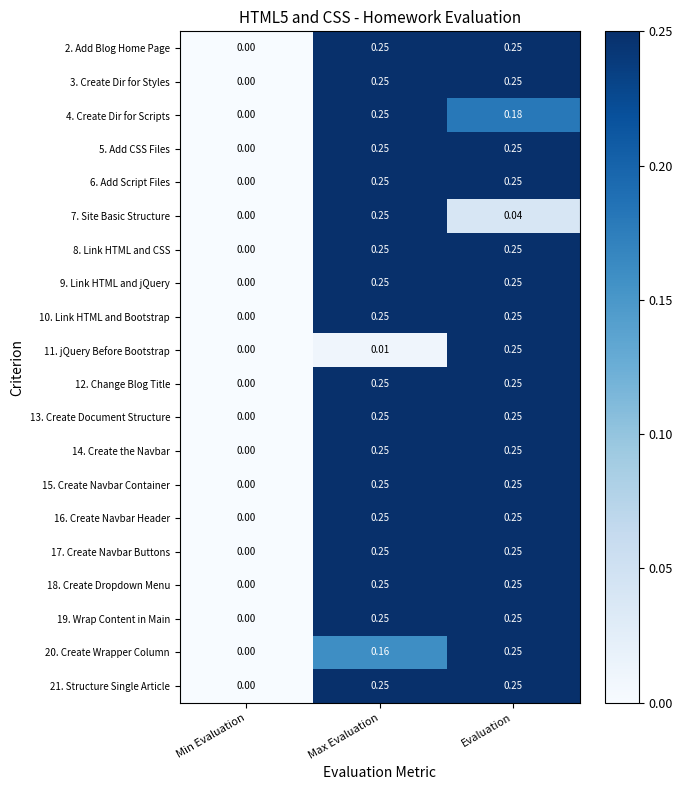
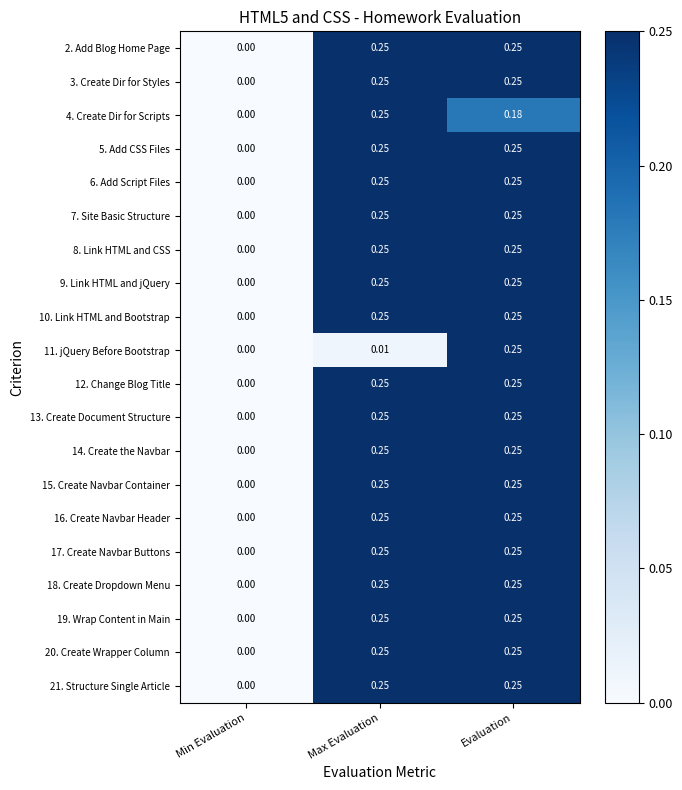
  {
    "2. Add Blog Home Page": {
      "Min Evaluation": 0.00,
      "Max Evaluation": 0.25,
      "Evaluation": 0.25
    },
    "3. Create Dir for Styles": {
      "Min Evaluation": 0.00,
      "Max Evaluation": 0.25,
      "Evaluation": 0.25
    },
    "4. Create Dir for Scripts": {
      "Min Evaluation": 0.00,
      "Max Evaluation": 0.25,
      "Evaluation": 0.18
    },
    "5. Add CSS Files": {
      "Min Evaluation": 0.00,
      "Max Evaluation": 0.25,
      "Evaluation": 0.25
    },
    "6. Add Script Files": {
      "Min Evaluation": 0.00,
      "Max Evaluation": 0.25,
      "Evaluation": 0.25
    },
    "7. Site Basic Structure": {
      "Min Evaluation": 0.00,
      "Max Evaluation": 0.25,
-     "Evaluation": 0.04
+     "Evaluation": 0.25
    },
    "8. Link HTML and CSS": {
      "Min Evaluation": 0.00,
      "Max Evaluation": 0.25,
      "Evaluation": 0.25
    },
    "9. Link HTML and jQuery": {
      "Min Evaluation": 0.00,
      "Max Evaluation": 0.25,
      "Evaluation": 0.25
    },
    "10. Link HTML and Bootstrap": {
      "Min Evaluation": 0.00,
      "Max Evaluation": 0.25,
      "Evaluation": 0.25
    },
    "11. jQuery Before Bootstrap": {
      "Min Evaluation": 0.00,
      "Max Evaluation": 0.01,
      "Evaluation": 0.25
    },
    "12. Change Blog Title": {
      "Min Evaluation": 0.00,
      "Max Evaluation": 0.25,
      "Evaluation": 0.25
    },
    "13. Create Document Structure": {
      "Min Evaluation": 0.00,
      "Max Evaluation": 0.25,
      "Evaluation": 0.25
    },
    "14. Create the Navbar": {
      "Min Evaluation": 0.00,
      "Max Evaluation": 0.25,
      "Evaluation": 0.25
    },
    "15. Create Navbar Container": {
      "Min Evaluation": 0.00,
      "Max Evaluation": 0.25,
      "Evaluation": 0.25
    },
    "16. Create Navbar Header": {
      "Min Evaluation": 0.00,
      "Max Evaluation": 0.25,
      "Evaluation": 0.25
    },
    "17. Create Navbar Buttons": {
      "Min Evaluation": 0.00,
      "Max Evaluation": 0.25,
      "Evaluation": 0.25
    },
    "18. Create Dropdown Menu": {
      "Min Evaluation": 0.00,
      "Max Evaluation": 0.25,
      "Evaluation": 0.25
    },
    "19. Wrap Content in Main": {
      "Min Evaluation": 0.00,
      "Max Evaluation": 0.25,
      "Evaluation": 0.25
    },
    "20. Create Wrapper Column": {
      "Min Evaluation": 0.00,
-     "Max Evaluation": 0.16,
+     "Max Evaluation": 0.25,
      "Evaluation": 0.25
    },
    "21. Structure Single Article": {
      "Min Evaluation": 0.00,
      "Max Evaluation": 0.25,
      "Evaluation": 0.25
    }
  }
